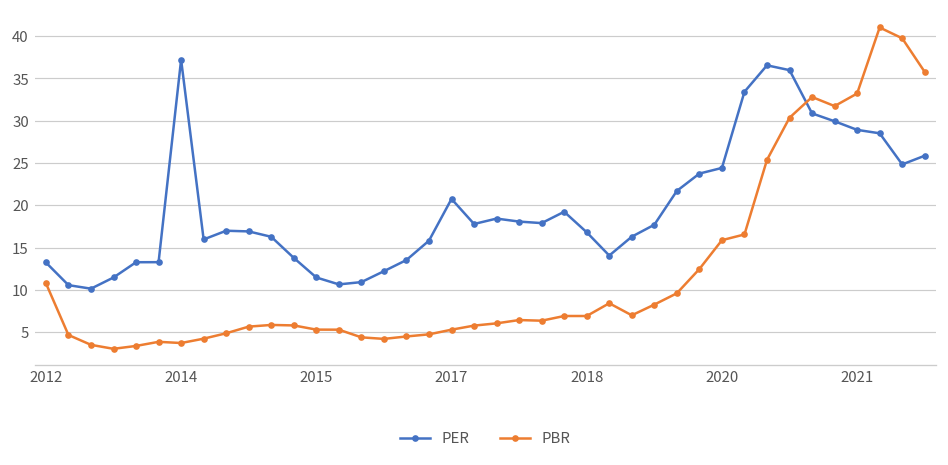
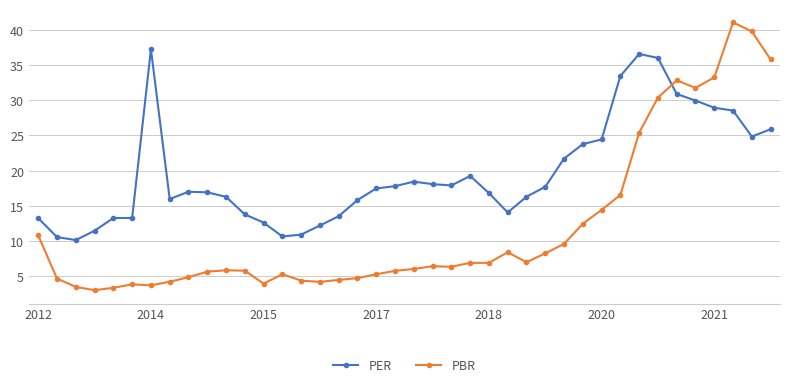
  {
    "PER": {
      "2012": 13,
      "2014": 37,
-     "2015": 11,
-     "2017": 21,
+     "2015": 13,
+     "2017": 17,
      "2018": 17,
      "2020": 24,
      "2021": 29
    },
    "PBR": {
      "2012": 11,
      "2014": 4,
-     "2015": 5,
+     "2015": 4,
      "2017": 5,
      "2018": 7,
-     "2020": 16,
+     "2020": 14,
      "2021": 33
    }
  }
